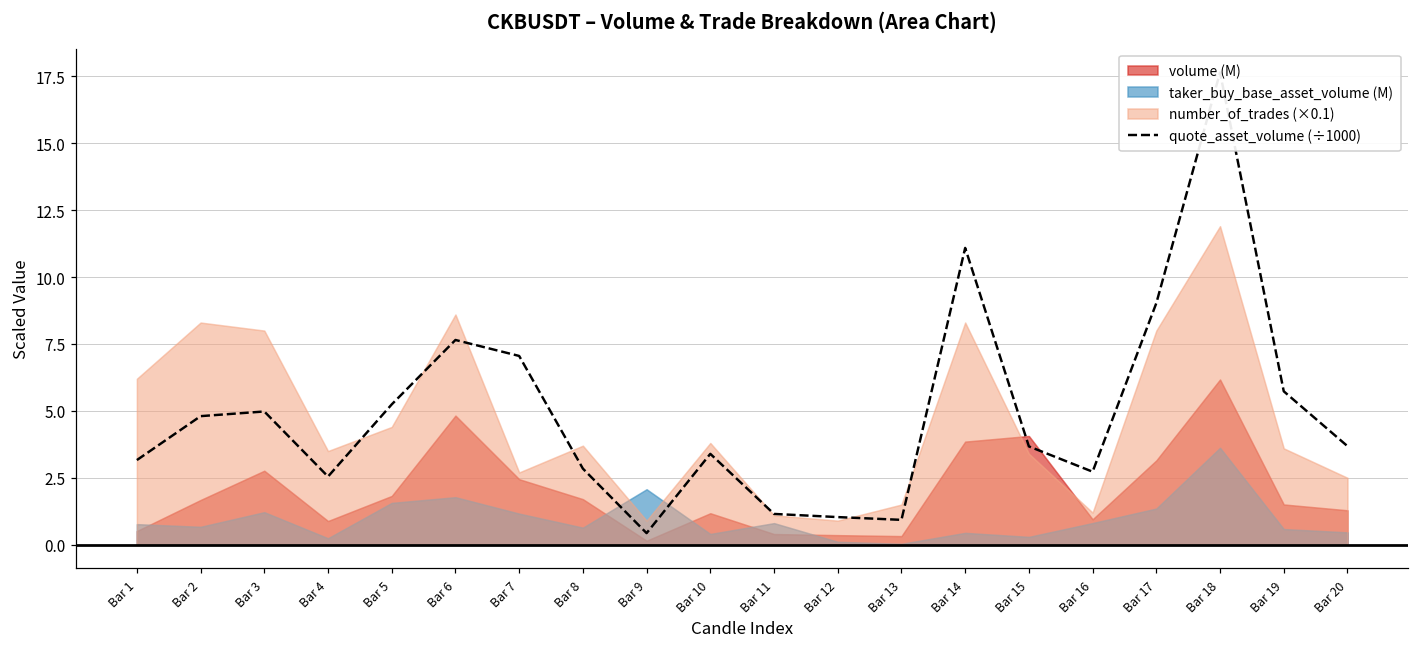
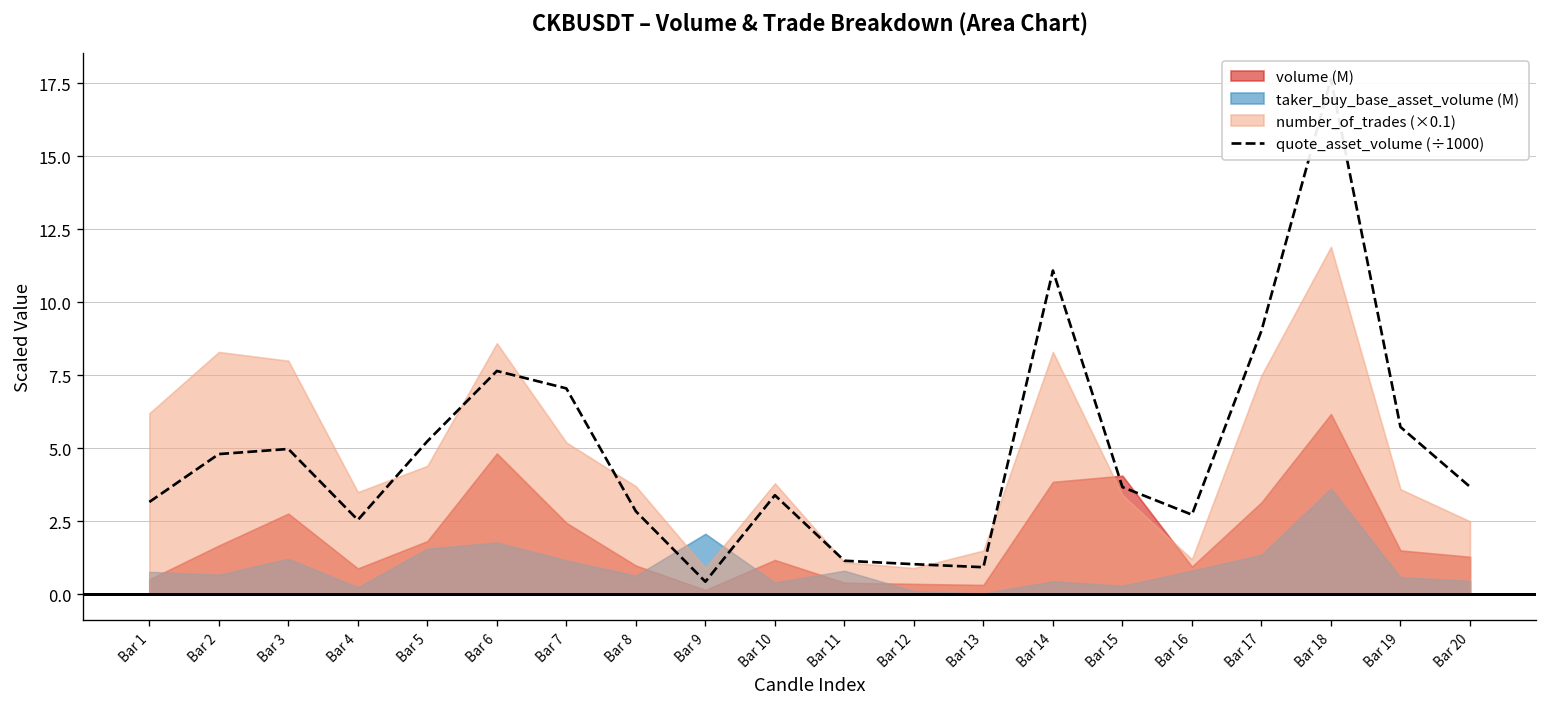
  {
    "quote_asset_volume (÷1000)": {
      "Bar 1": 3.2,
      "Bar 2": 4.8,
      "Bar 3": 5.0,
      "Bar 4": 2.5,
      "Bar 5": 5.2,
      "Bar 6": 7.6,
      "Bar 7": 7.1,
      "Bar 8": 2.8,
      "Bar 9": 0.4,
      "Bar 10": 3.4,
      "Bar 12": 1.0,
      "Bar 13": 0.9,
      "Bar 14": 11.1,
      "Bar 15": 3.7,
      "Bar 16": 2.7,
      "Bar 17": 9.0,
      "Bar 19": 5.7,
      "Bar 20": 3.7
    },
    "volume (M)": {
      "Bar 1": 0.5,
      "Bar 2": 1.7,
      "Bar 3": 2.8,
      "Bar 4": 0.9,
      "Bar 5": 1.8,
      "Bar 6": 4.8,
      "Bar 7": 2.4,
-     "Bar 8": 1.7,
+     "Bar 8": 1.0,
      "Bar 9": 0.1,
      "Bar 10": 1.2,
      "Bar 11": 0.4,
      "Bar 12": 0.4,
      "Bar 13": 0.3,
      "Bar 14": 3.9,
      "Bar 15": 4.1,
      "Bar 16": 1.0,
      "Bar 17": 3.2,
      "Bar 18": 6.2,
      "Bar 19": 1.5,
      "Bar 20": 1.3
    },
    "taker_buy_base_asset_volume (M)": {
      "Bar 1": 0.8,
      "Bar 2": 0.7,
      "Bar 3": 1.2,
      "Bar 4": 0.2,
      "Bar 5": 1.6,
      "Bar 6": 1.8,
      "Bar 7": 1.2,
      "Bar 8": 0.6,
      "Bar 9": 2.1,
      "Bar 10": 0.4,
      "Bar 11": 0.8,
      "Bar 12": 0.1,
      "Bar 14": 0.4,
      "Bar 15": 0.3,
      "Bar 16": 0.8,
      "Bar 17": 1.4,
      "Bar 18": 3.6,
      "Bar 19": 0.6,
      "Bar 20": 0.5
    },
    "number_of_trades (×0.1)": {
      "Bar 1": 6.2,
      "Bar 2": 8.3,
      "Bar 3": 8.0,
      "Bar 4": 3.5,
      "Bar 5": 4.4,
      "Bar 6": 8.6,
-     "Bar 7": 2.7,
+     "Bar 7": 5.2,
      "Bar 8": 3.7,
      "Bar 9": 0.9,
      "Bar 10": 3.8,
      "Bar 12": 0.9,
      "Bar 13": 1.5,
      "Bar 14": 8.3,
      "Bar 15": 3.4,
      "Bar 16": 1.2,
-     "Bar 17": 8.0,
+     "Bar 17": 7.5,
      "Bar 18": 11.9,
      "Bar 19": 3.6,
      "Bar 20": 2.5
    }
  }
